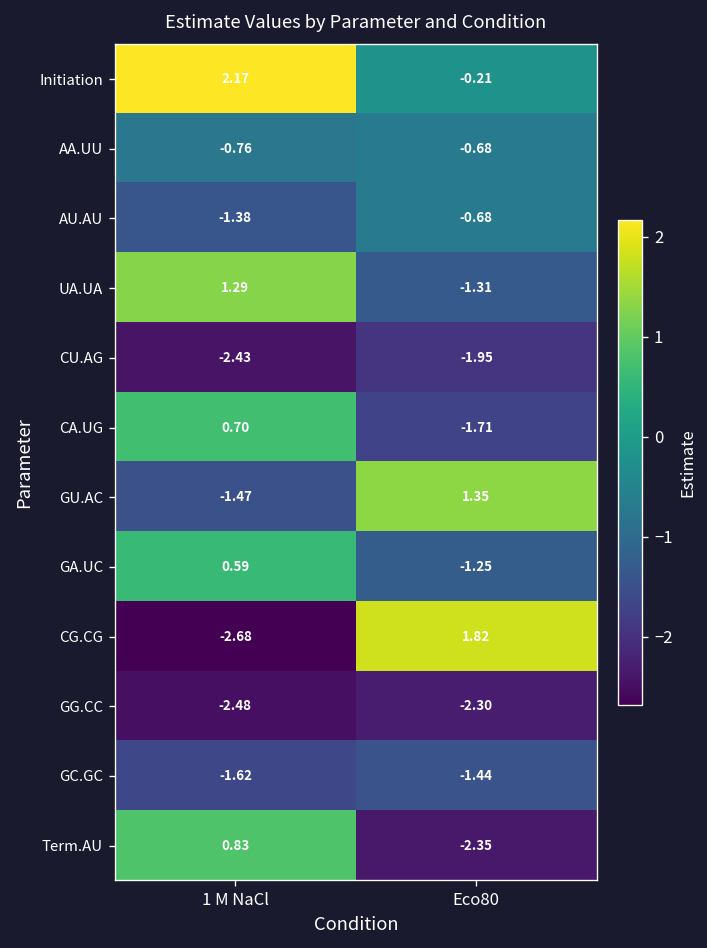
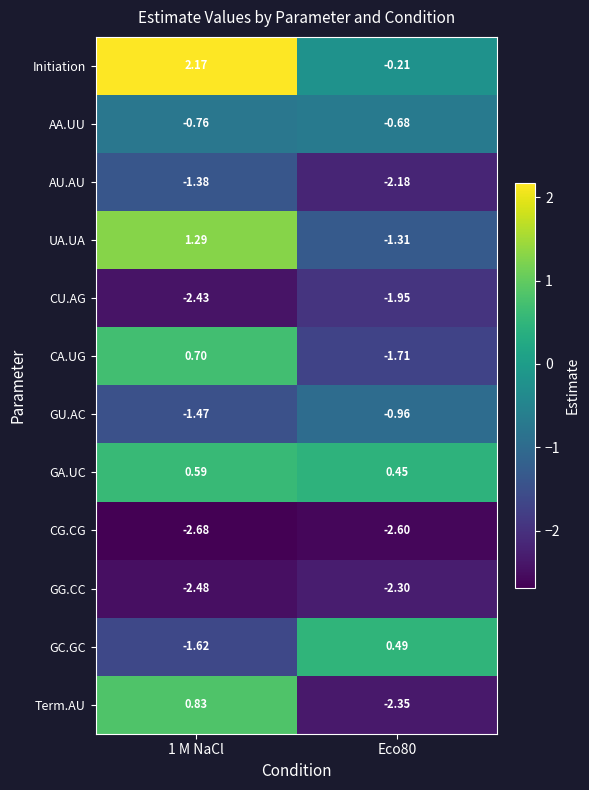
  {
    "Initiation": {
      "1 M NaCl": 2.17,
      "Eco80": -0.21
    },
    "AA.UU": {
      "1 M NaCl": -0.76,
      "Eco80": -0.68
    },
    "AU.AU": {
      "1 M NaCl": -1.38,
-     "Eco80": -0.68
+     "Eco80": -2.18
    },
    "UA.UA": {
      "1 M NaCl": 1.29,
      "Eco80": -1.31
    },
    "CU.AG": {
      "1 M NaCl": -2.43,
      "Eco80": -1.95
    },
    "CA.UG": {
      "1 M NaCl": 0.70,
      "Eco80": -1.71
    },
    "GU.AC": {
      "1 M NaCl": -1.47,
-     "Eco80": 1.35
+     "Eco80": -0.96
    },
    "GA.UC": {
      "1 M NaCl": 0.59,
-     "Eco80": -1.25
+     "Eco80": 0.45
    },
    "CG.CG": {
      "1 M NaCl": -2.68,
-     "Eco80": 1.82
+     "Eco80": -2.60
    },
    "GG.CC": {
      "1 M NaCl": -2.48,
      "Eco80": -2.30
    },
    "GC.GC": {
      "1 M NaCl": -1.62,
-     "Eco80": -1.44
+     "Eco80": 0.49
    },
    "Term.AU": {
      "1 M NaCl": 0.83,
      "Eco80": -2.35
    }
  }
